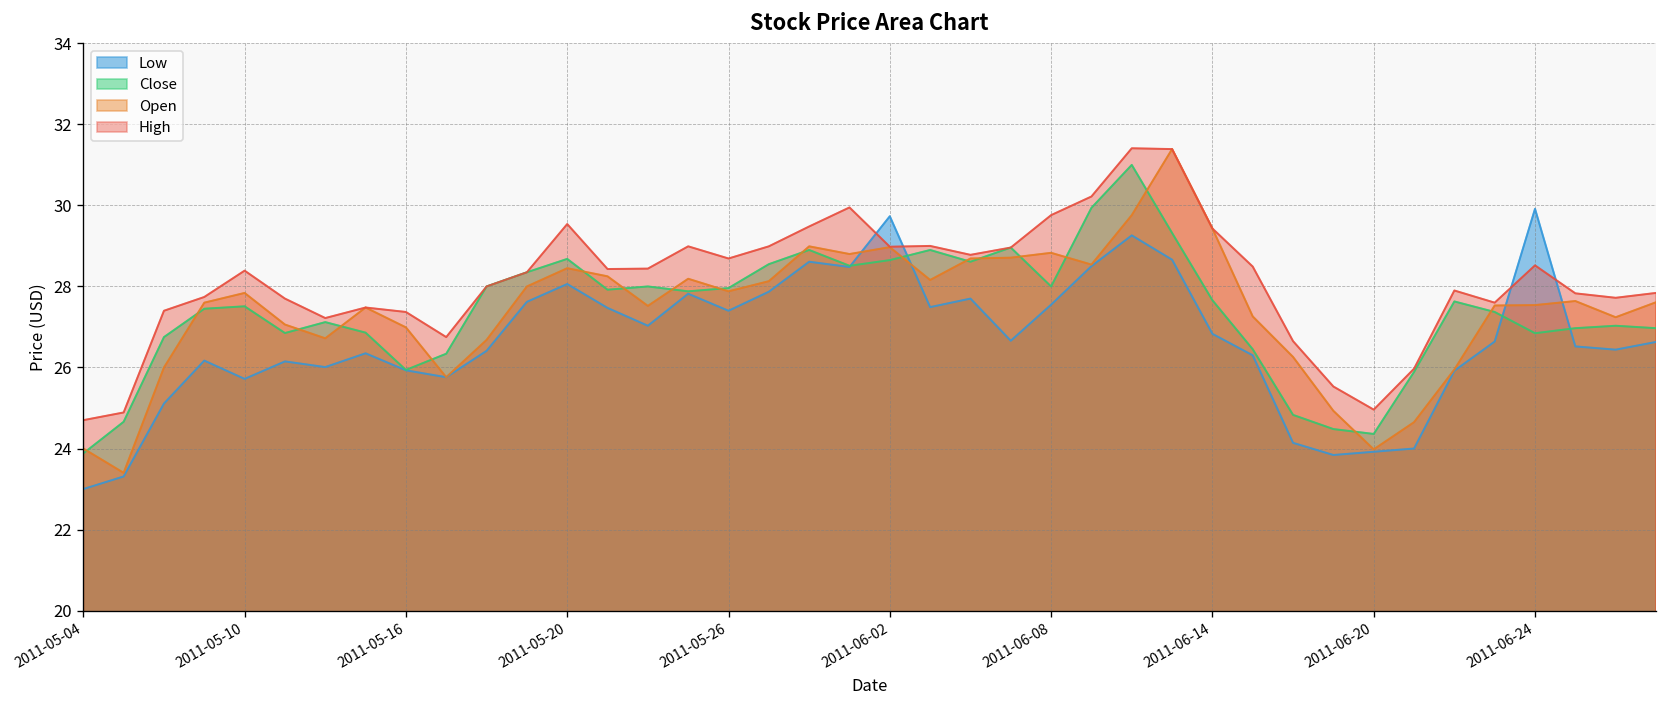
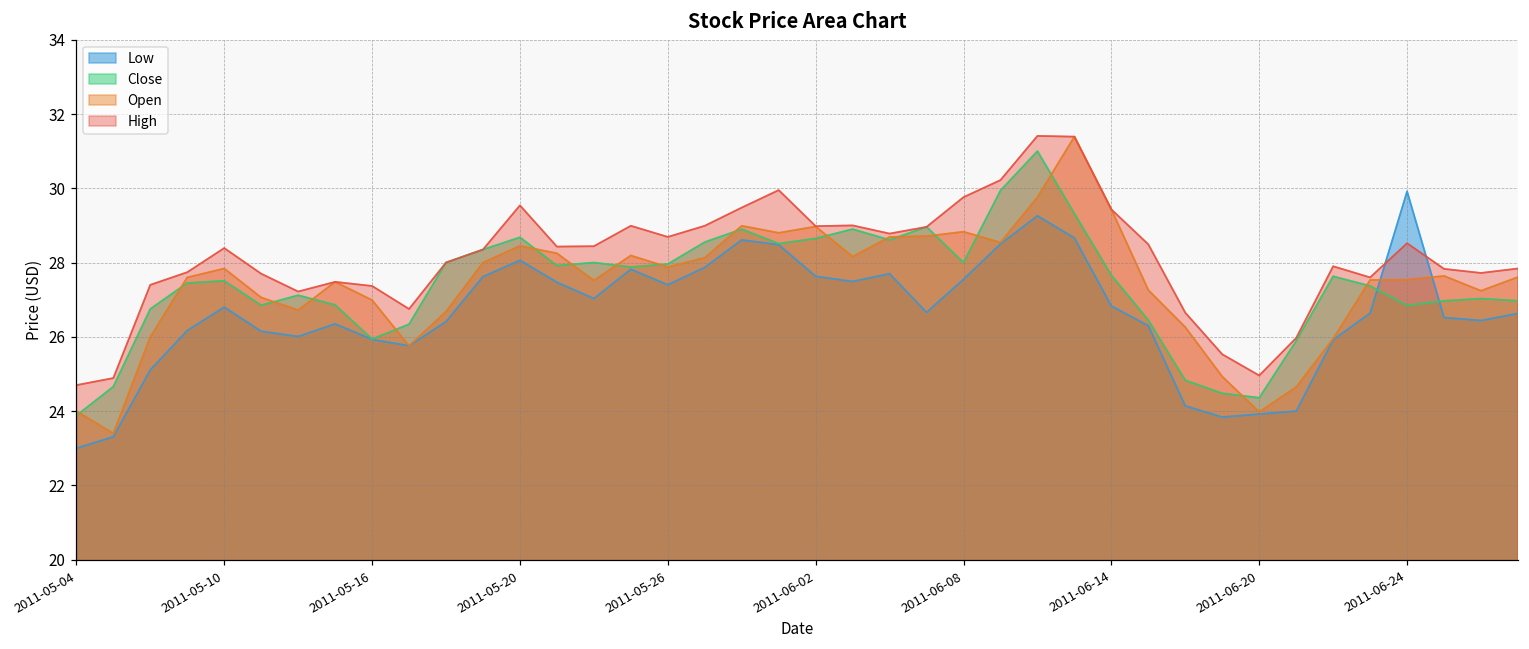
  {
    "Low": {
      "2011-05-04": 23.0,
-     "2011-05-10": 25.7,
+     "2011-05-10": 26.8,
      "2011-05-20": 28.1,
      "2011-05-26": 27.4,
-     "2011-06-02": 29.7,
+     "2011-06-02": 27.6,
      "2011-06-08": 27.5,
      "2011-06-14": 26.8,
      "2011-06-24": 29.9
    },
    "Close": {
      "2011-05-04": 23.9,
      "2011-05-10": 27.5,
      "2011-05-20": 28.7,
      "2011-05-26": 28.0,
      "2011-06-02": 28.7,
      "2011-06-08": 28.0,
      "2011-06-14": 27.7,
      "2011-06-20": 24.4,
      "2011-06-24": 26.8
    }
  }
